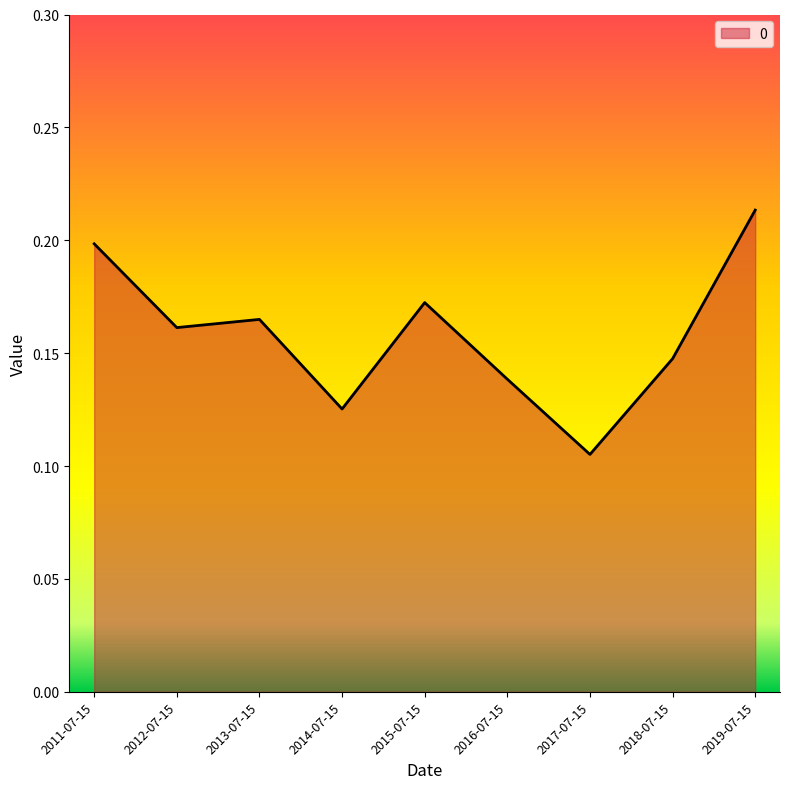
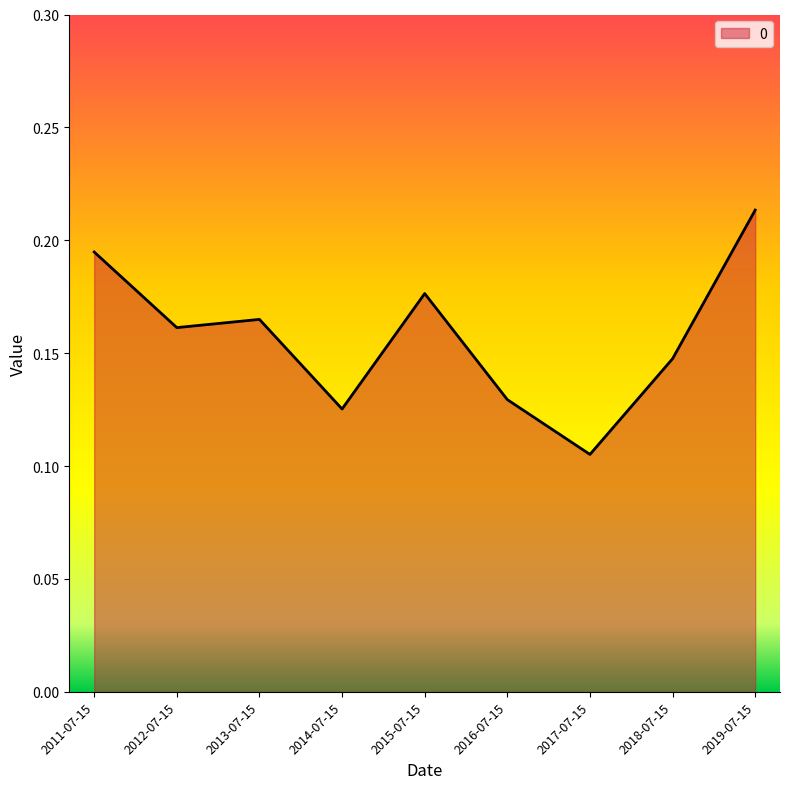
  {
-   "2011-07-15": 0.198,
+   "2011-07-15": 0.195,
    "2012-07-15": 0.161,
    "2013-07-15": 0.165,
    "2014-07-15": 0.125,
-   "2015-07-15": 0.172,
-   "2016-07-15": 0.138,
+   "2015-07-15": 0.176,
+   "2016-07-15": 0.129,
    "2017-07-15": 0.105,
    "2018-07-15": 0.148,
    "2019-07-15": 0.213
  }
